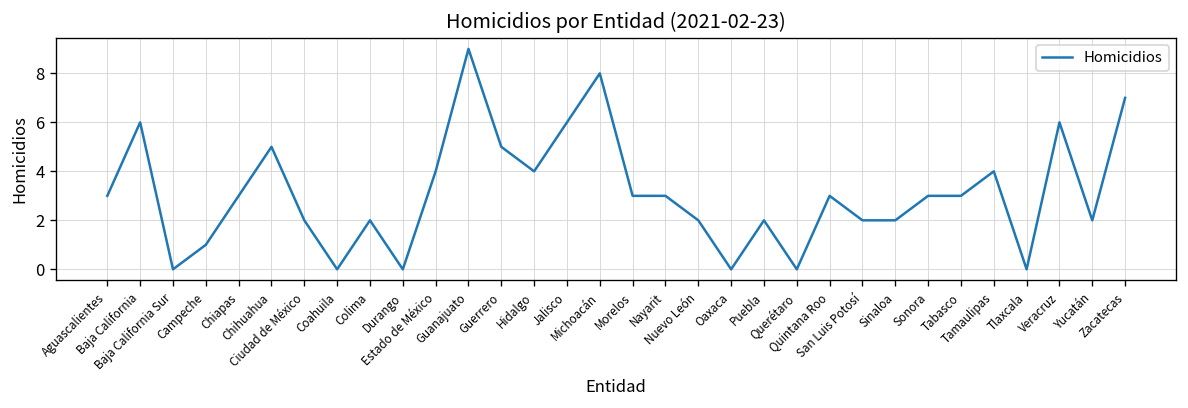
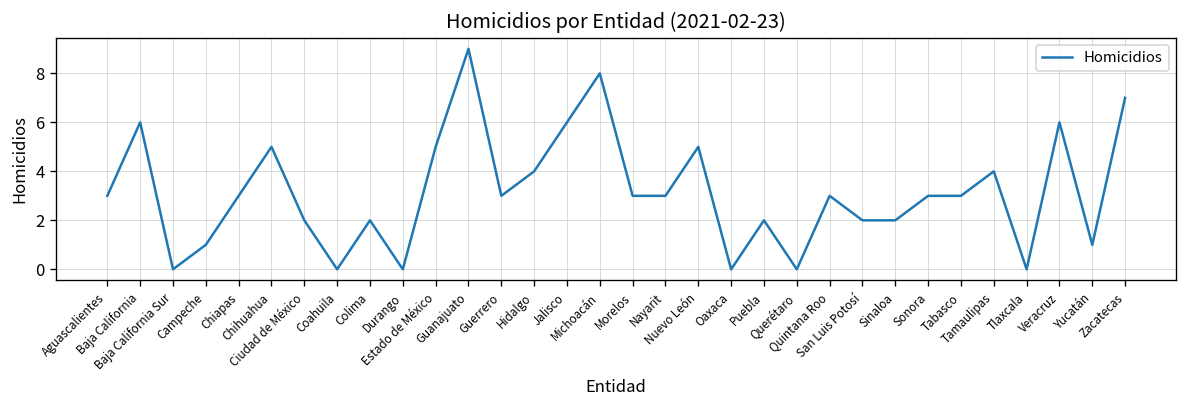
  {
    "Aguascalientes": 3,
    "Baja California": 6,
    "Baja California Sur": 0,
    "Campeche": 1,
    "Chiapas": 3,
    "Chihuahua": 5,
    "Ciudad de México": 2,
    "Coahuila": 0,
    "Colima": 2,
    "Durango": 0,
-   "Estado de México": 4,
+   "Estado de México": 5,
    "Guanajuato": 9,
-   "Guerrero": 5,
+   "Guerrero": 3,
    "Hidalgo": 4,
    "Jalisco": 6,
    "Michoacán": 8,
    "Morelos": 3,
    "Nayarit": 3,
-   "Nuevo León": 2,
+   "Nuevo León": 5,
    "Oaxaca": 0,
    "Puebla": 2,
    "Querétaro": 0,
    "Quintana Roo": 3,
    "San Luis Potosí": 2,
    "Sinaloa": 2,
    "Sonora": 3,
    "Tabasco": 3,
    "Tamaulipas": 4,
    "Tlaxcala": 0,
    "Veracruz": 6,
-   "Yucatán": 2,
+   "Yucatán": 1,
    "Zacatecas": 7
  }
